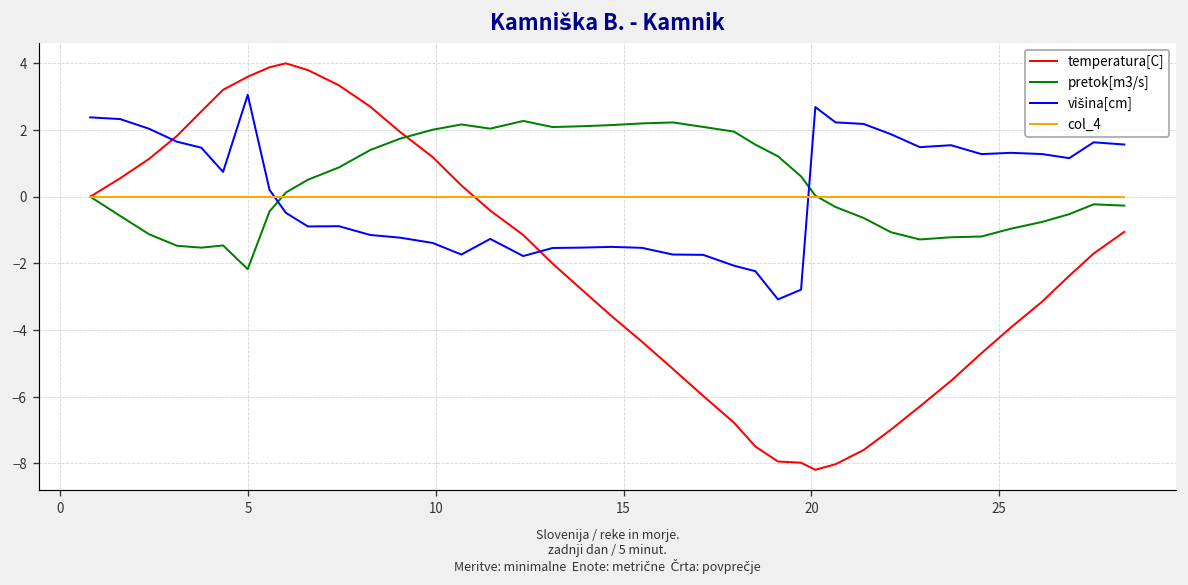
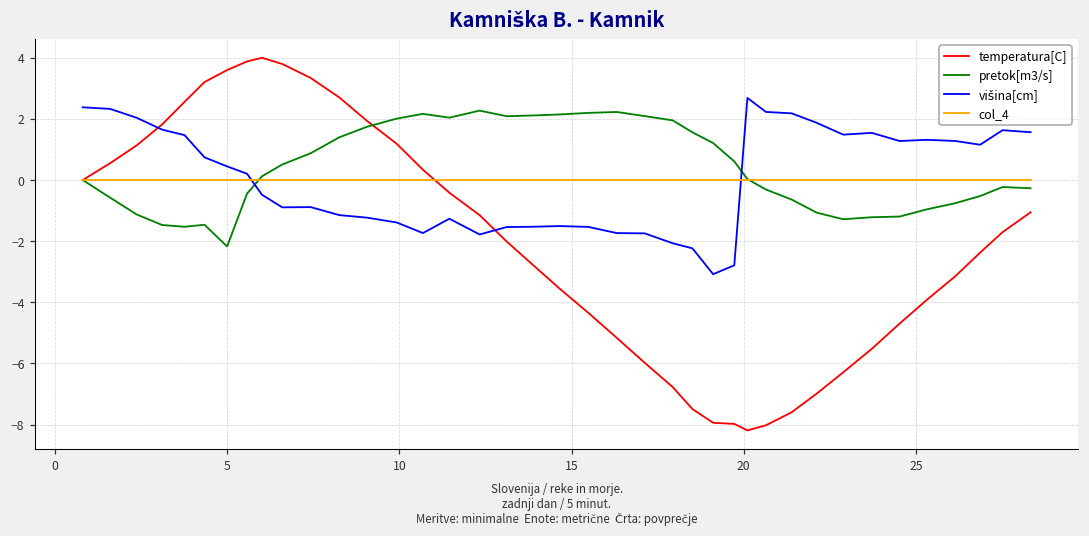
  {
    "temperatura[C]": {
      "5": 3.6
    },
    "pretok[m3/s]": {
      "5": -2.2
    },
    "višina[cm]": {
-     "5": 3.1
+     "5": 0.4
    },
    "col_4": {
      "5": 0.0
    }
  }
